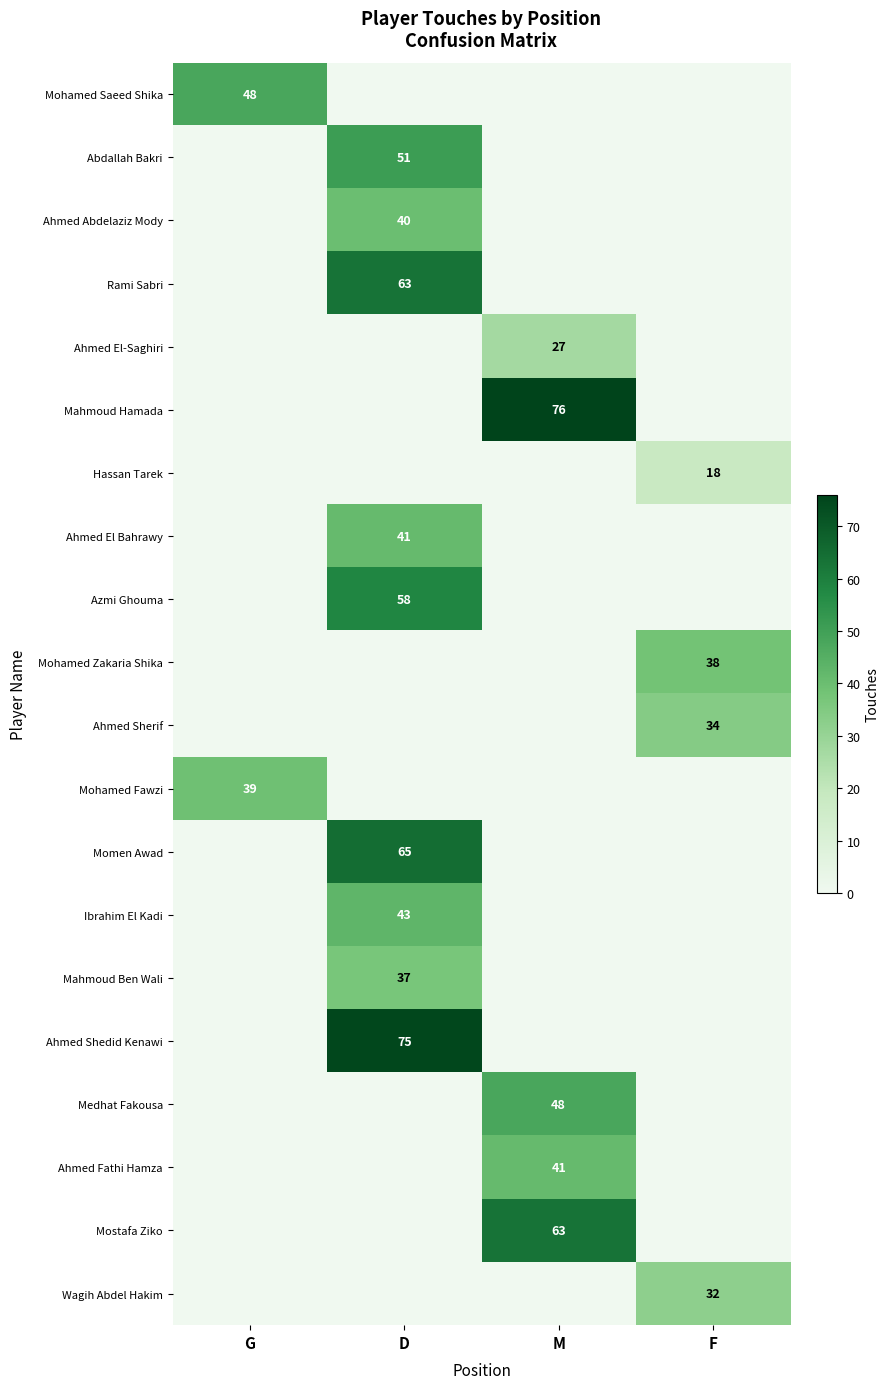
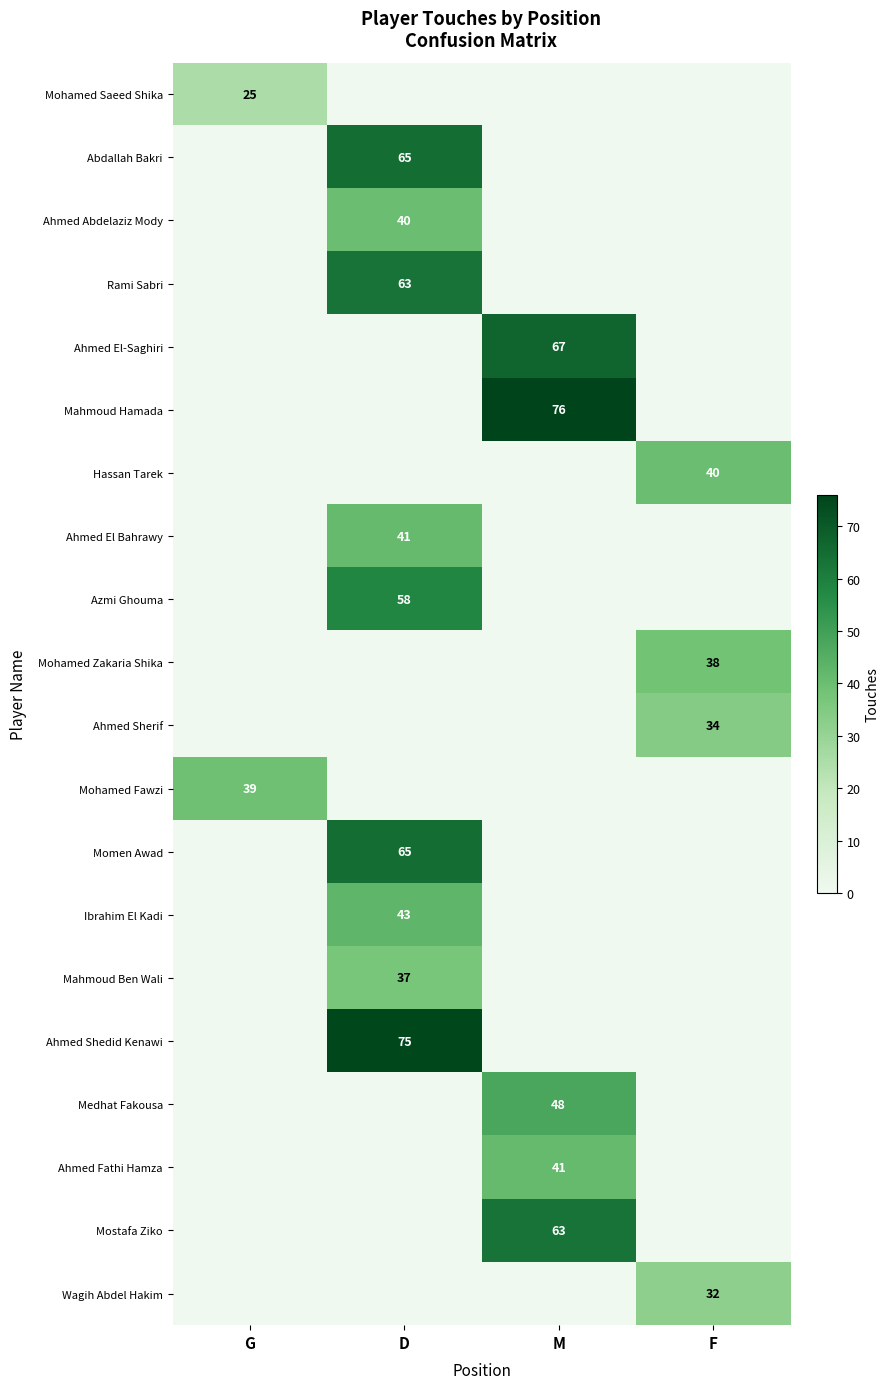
  {
    "Mohamed Saeed Shika": {
-     "G": 48
+     "G": 25
    },
    "Abdallah Bakri": {
-     "D": 51
+     "D": 65
    },
    "Ahmed Abdelaziz Mody": {
      "D": 40
    },
    "Rami Sabri": {
      "D": 63
    },
    "Ahmed El-Saghiri": {
-     "M": 27
+     "M": 67
    },
    "Mahmoud Hamada": {
      "M": 76
    },
    "Hassan Tarek": {
-     "F": 18
+     "F": 40
    },
    "Ahmed El Bahrawy": {
      "D": 41
    },
    "Azmi Ghouma": {
      "D": 58
    },
    "Mohamed Zakaria Shika": {
      "F": 38
    },
    "Ahmed Sherif": {
      "F": 34
    },
    "Mohamed Fawzi": {
      "G": 39
    },
    "Momen Awad": {
      "D": 65
    },
    "Ibrahim El Kadi": {
      "D": 43
    },
    "Mahmoud Ben Wali": {
      "D": 37
    },
    "Ahmed Shedid Kenawi": {
      "D": 75
    },
    "Medhat Fakousa": {
      "M": 48
    },
    "Ahmed Fathi Hamza": {
      "M": 41
    },
    "Mostafa Ziko": {
      "M": 63
    },
    "Wagih Abdel Hakim": {
      "F": 32
    }
  }
